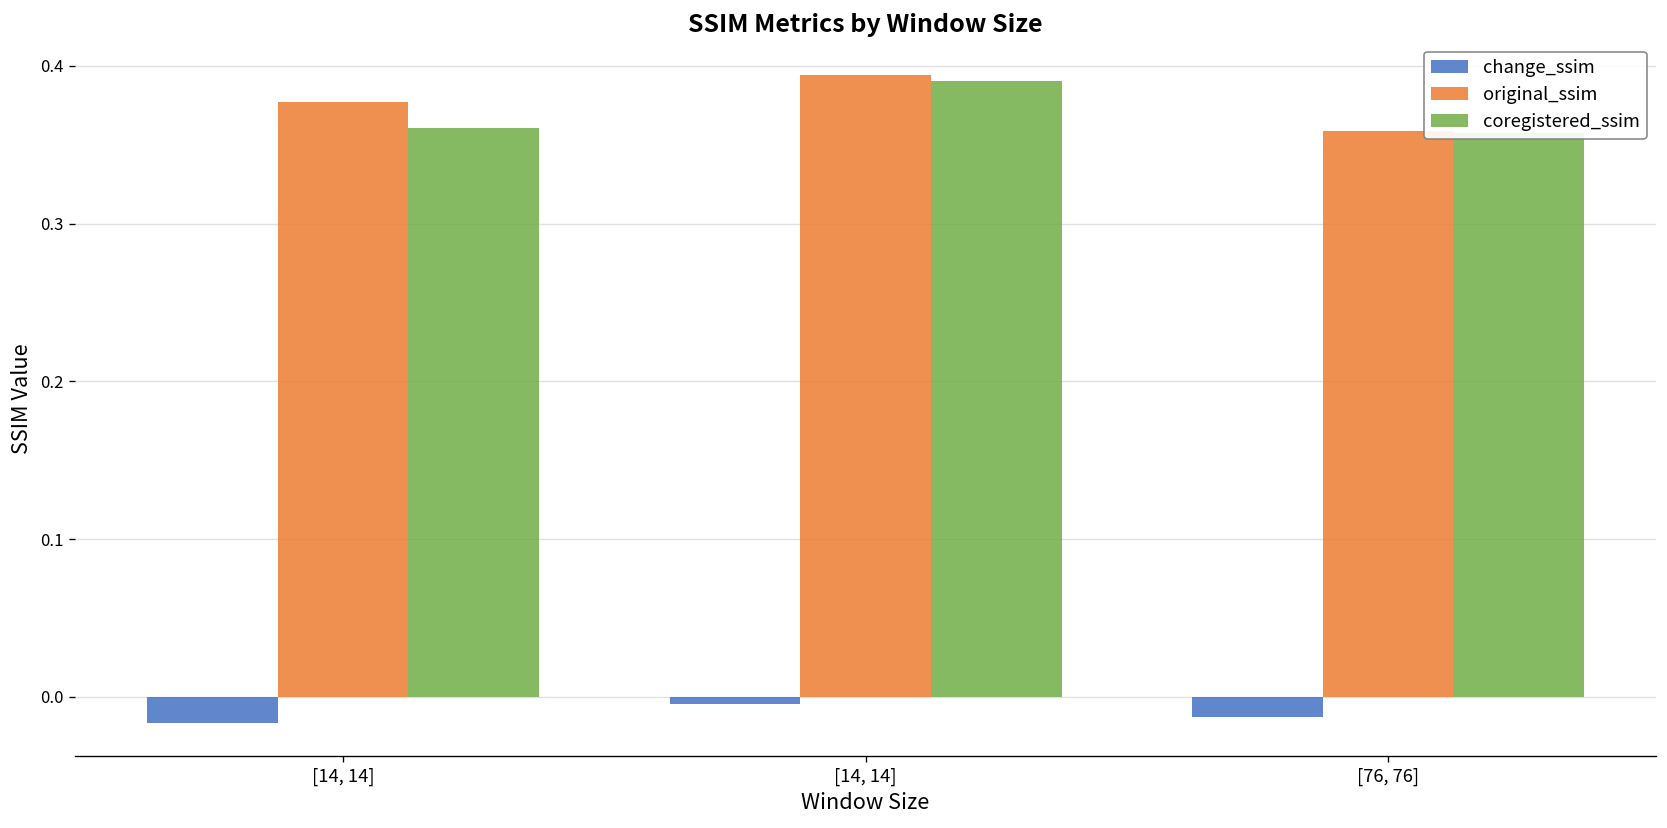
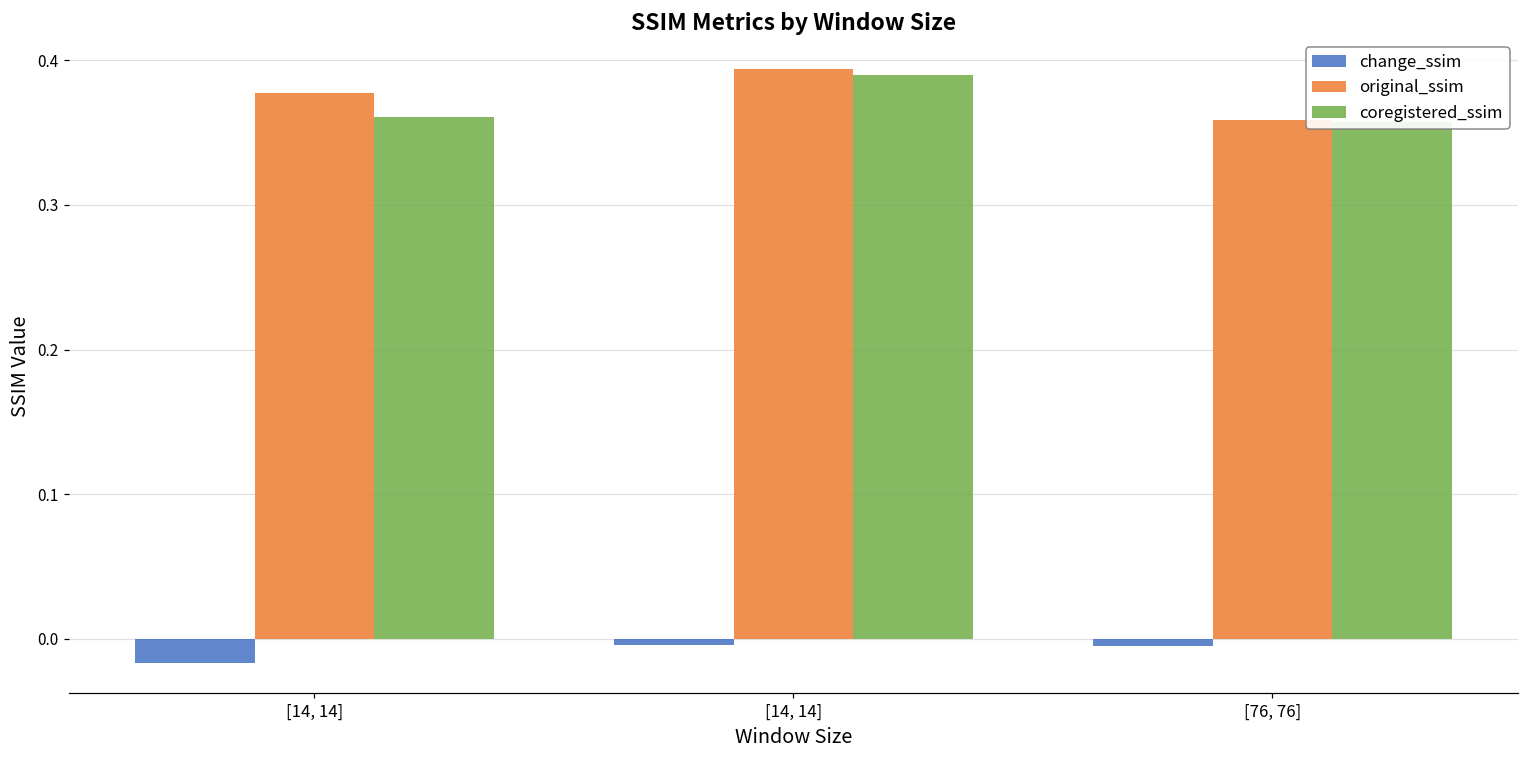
  {
    "change_ssim": {
-     "[76, 76]": -0.013
+     "[76, 76]": -0.005
    },
    "original_ssim": {
      "[76, 76]": 0.359
    }
  }
